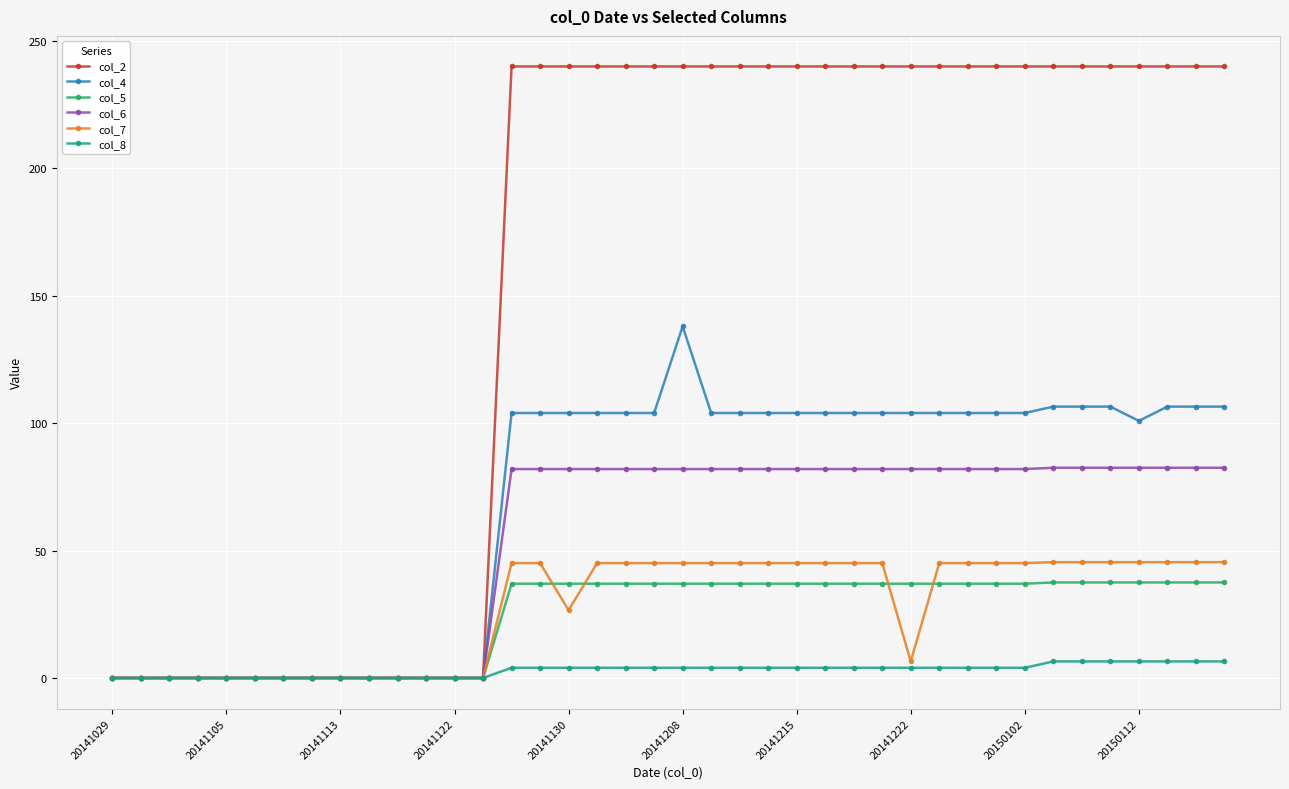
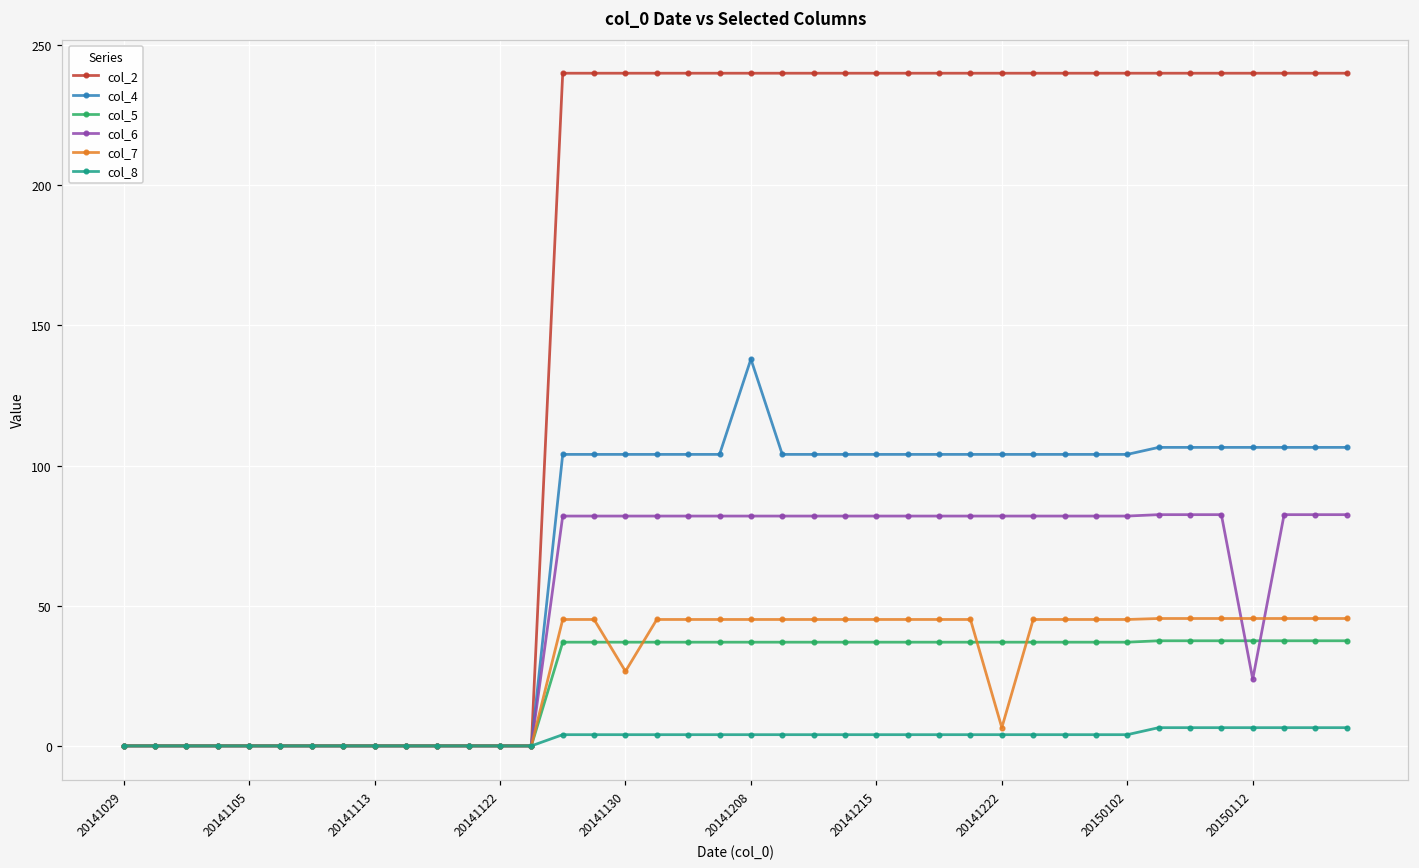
  {
    "col_2": {
      "20141130": 240,
      "20141208": 240,
      "20141215": 240,
      "20141222": 240,
      "20150102": 240,
      "20150112": 240
    },
    "col_4": {
      "20141130": 104,
      "20141208": 138,
      "20141215": 104,
      "20141222": 104,
      "20150102": 104,
-     "20150112": 101
+     "20150112": 107
    },
    "col_6": {
      "20141130": 82,
      "20141208": 82,
      "20141215": 82,
      "20141222": 82,
      "20150102": 82,
-     "20150112": 83
+     "20150112": 24
    },
    "col_7": {
      "20141130": 27,
      "20141208": 45,
      "20141215": 45,
      "20141222": 7,
      "20150102": 45,
      "20150112": 45
    }
  }
